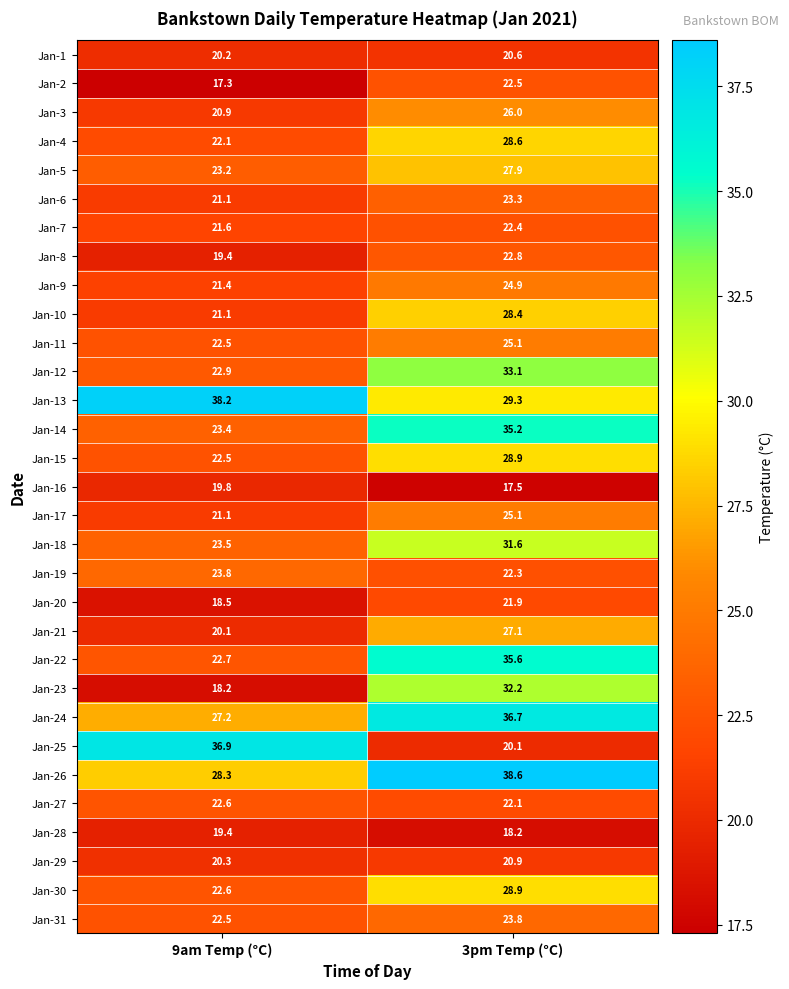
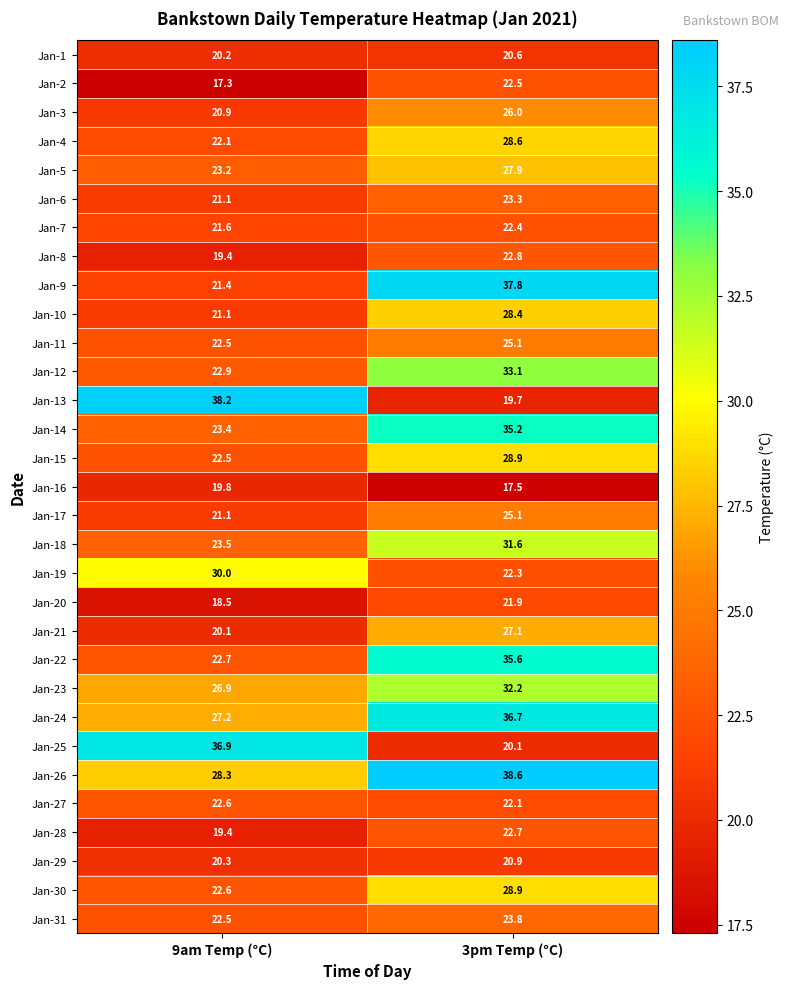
  {
    "Jan-1": {
      "9am Temp (°C)": 20.2,
      "3pm Temp (°C)": 20.6
    },
    "Jan-2": {
      "9am Temp (°C)": 17.3,
      "3pm Temp (°C)": 22.5
    },
    "Jan-3": {
      "9am Temp (°C)": 20.9,
      "3pm Temp (°C)": 26.0
    },
    "Jan-4": {
      "9am Temp (°C)": 22.1,
      "3pm Temp (°C)": 28.6
    },
    "Jan-5": {
      "9am Temp (°C)": 23.2,
      "3pm Temp (°C)": 27.9
    },
    "Jan-6": {
      "9am Temp (°C)": 21.1,
      "3pm Temp (°C)": 23.3
    },
    "Jan-7": {
      "9am Temp (°C)": 21.6,
      "3pm Temp (°C)": 22.4
    },
    "Jan-8": {
      "9am Temp (°C)": 19.4,
      "3pm Temp (°C)": 22.8
    },
    "Jan-9": {
      "9am Temp (°C)": 21.4,
-     "3pm Temp (°C)": 24.9
+     "3pm Temp (°C)": 37.8
    },
    "Jan-10": {
      "9am Temp (°C)": 21.1,
      "3pm Temp (°C)": 28.4
    },
    "Jan-11": {
      "9am Temp (°C)": 22.5,
      "3pm Temp (°C)": 25.1
    },
    "Jan-12": {
      "9am Temp (°C)": 22.9,
      "3pm Temp (°C)": 33.1
    },
    "Jan-13": {
      "9am Temp (°C)": 38.2,
-     "3pm Temp (°C)": 29.3
+     "3pm Temp (°C)": 19.7
    },
    "Jan-14": {
      "9am Temp (°C)": 23.4,
      "3pm Temp (°C)": 35.2
    },
    "Jan-15": {
      "9am Temp (°C)": 22.5,
      "3pm Temp (°C)": 28.9
    },
    "Jan-16": {
      "9am Temp (°C)": 19.8,
      "3pm Temp (°C)": 17.5
    },
    "Jan-17": {
      "9am Temp (°C)": 21.1,
      "3pm Temp (°C)": 25.1
    },
    "Jan-18": {
      "9am Temp (°C)": 23.5,
      "3pm Temp (°C)": 31.6
    },
    "Jan-19": {
-     "9am Temp (°C)": 23.8,
+     "9am Temp (°C)": 30.0,
      "3pm Temp (°C)": 22.3
    },
    "Jan-20": {
      "9am Temp (°C)": 18.5,
      "3pm Temp (°C)": 21.9
    },
    "Jan-21": {
      "9am Temp (°C)": 20.1,
      "3pm Temp (°C)": 27.1
    },
    "Jan-22": {
      "9am Temp (°C)": 22.7,
      "3pm Temp (°C)": 35.6
    },
    "Jan-23": {
-     "9am Temp (°C)": 18.2,
+     "9am Temp (°C)": 26.9,
      "3pm Temp (°C)": 32.2
    },
    "Jan-24": {
      "9am Temp (°C)": 27.2,
      "3pm Temp (°C)": 36.7
    },
    "Jan-25": {
      "9am Temp (°C)": 36.9,
      "3pm Temp (°C)": 20.1
    },
    "Jan-26": {
      "9am Temp (°C)": 28.3,
      "3pm Temp (°C)": 38.6
    },
    "Jan-27": {
      "9am Temp (°C)": 22.6,
      "3pm Temp (°C)": 22.1
    },
    "Jan-28": {
      "9am Temp (°C)": 19.4,
-     "3pm Temp (°C)": 18.2
+     "3pm Temp (°C)": 22.7
    },
    "Jan-29": {
      "9am Temp (°C)": 20.3,
      "3pm Temp (°C)": 20.9
    },
    "Jan-30": {
      "9am Temp (°C)": 22.6,
      "3pm Temp (°C)": 28.9
    },
    "Jan-31": {
      "9am Temp (°C)": 22.5,
      "3pm Temp (°C)": 23.8
    }
  }
